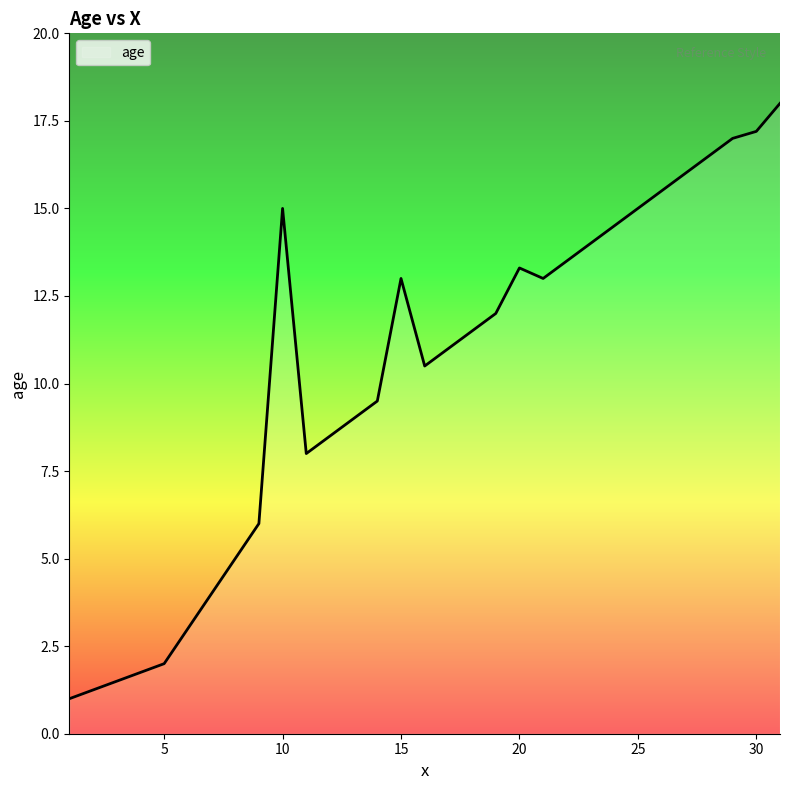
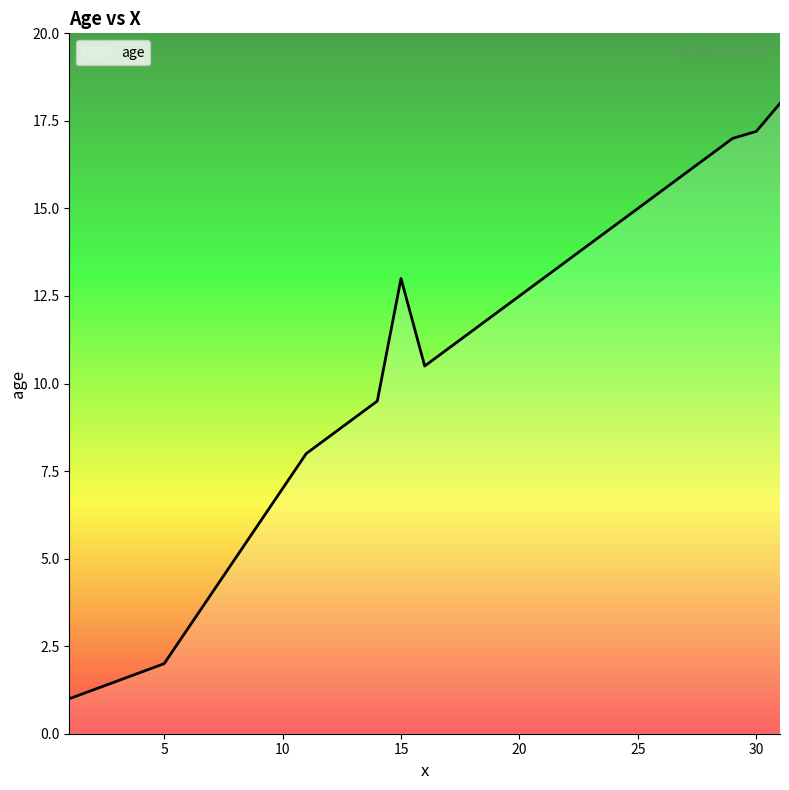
  {
    "5": 2.0,
-   "10": 15,
+   "10": 7,
    "15": 13.0,
-   "20": 13.3,
+   "20": 12.5,
    "25": 15.0,
    "30": 17.2
  }
